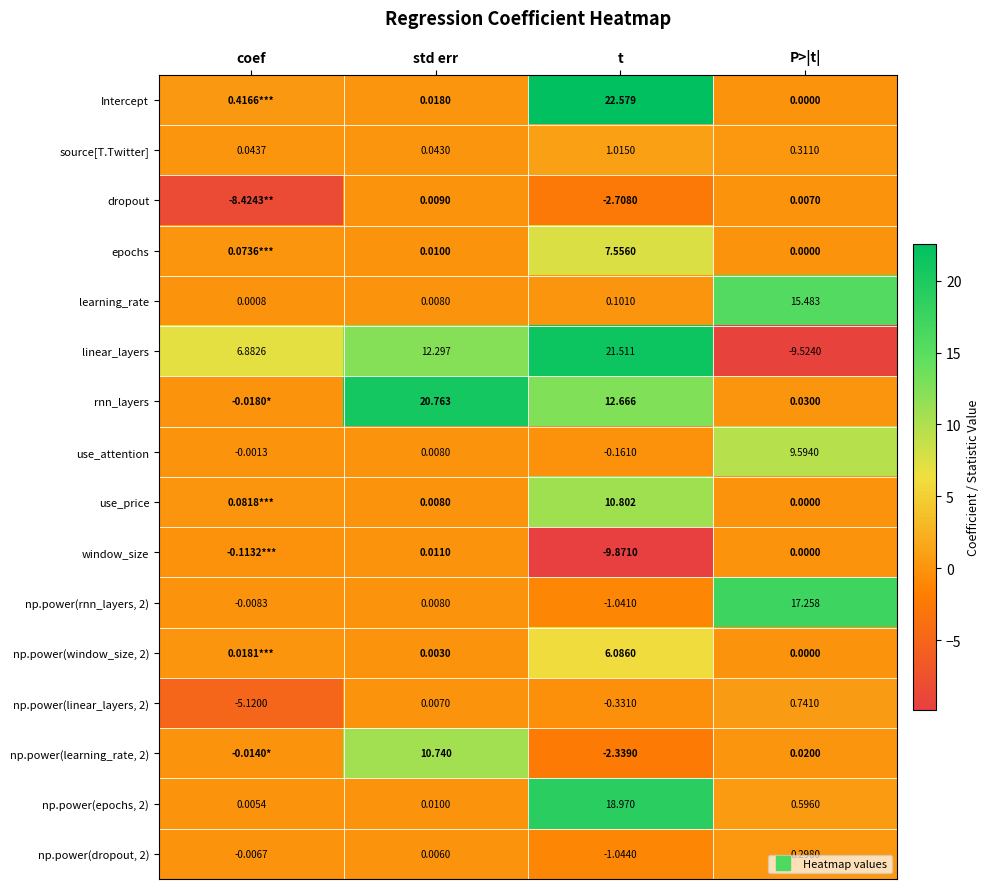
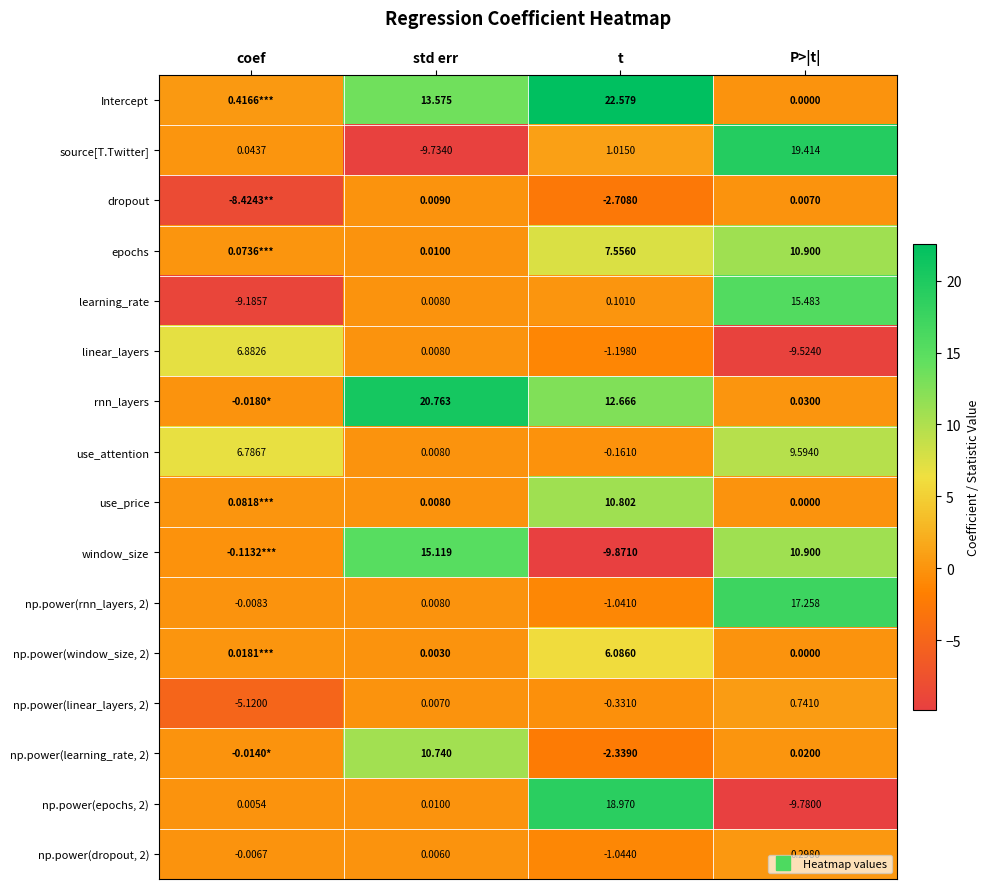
  {
    "Intercept": {
      "coef": "0.4166***",
-     "std err": "0.0180",
+     "std err": "13.575",
      "t": "22.579",
      "P>|t|": "0.0000"
    },
    "source[T.Twitter]": {
      "coef": "0.0437",
-     "std err": "0.0430",
+     "std err": "-9.7340",
      "t": "1.0150",
-     "P>|t|": "0.3110"
+     "P>|t|": "19.414"
    },
    "dropout": {
      "coef": "-8.4243**",
      "std err": "0.0090",
      "t": "-2.7080",
      "P>|t|": "0.0070"
    },
    "epochs": {
      "coef": "0.0736***",
      "std err": "0.0100",
      "t": "7.5560",
-     "P>|t|": "0.0000"
+     "P>|t|": "10.900"
    },
    "learning_rate": {
-     "coef": "0.0008",
+     "coef": "-9.1857",
      "std err": "0.0080",
      "t": "0.1010",
      "P>|t|": "15.483"
    },
    "linear_layers": {
      "coef": "6.8826",
-     "std err": "12.297",
-     "t": "21.511",
+     "std err": "0.0080",
+     "t": "-1.1980",
      "P>|t|": "-9.5240"
    },
    "rnn_layers": {
      "coef": "-0.0180*",
      "std err": "20.763",
      "t": "12.666",
      "P>|t|": "0.0300"
    },
    "use_attention": {
-     "coef": "-0.0013",
+     "coef": "6.7867",
      "std err": "0.0080",
      "t": "-0.1610",
      "P>|t|": "9.5940"
    },
    "use_price": {
      "coef": "0.0818***",
      "std err": "0.0080",
      "t": "10.802",
      "P>|t|": "0.0000"
    },
    "window_size": {
      "coef": "-0.1132***",
-     "std err": "0.0110",
+     "std err": "15.119",
      "t": "-9.8710",
-     "P>|t|": "0.0000"
+     "P>|t|": "10.900"
    },
    "np.power(rnn_layers, 2)": {
      "coef": "-0.0083",
      "std err": "0.0080",
      "t": "-1.0410",
      "P>|t|": "17.258"
    },
    "np.power(window_size, 2)": {
      "coef": "0.0181***",
      "std err": "0.0030",
      "t": "6.0860",
      "P>|t|": "0.0000"
    },
    "np.power(linear_layers, 2)": {
      "coef": "-5.1200",
      "std err": "0.0070",
      "t": "-0.3310",
      "P>|t|": "0.7410"
    },
    "np.power(learning_rate, 2)": {
      "coef": "-0.0140*",
      "std err": "10.740",
      "t": "-2.3390",
      "P>|t|": "0.0200"
    },
    "np.power(epochs, 2)": {
      "coef": "0.0054",
      "std err": "0.0100",
      "t": "18.970",
-     "P>|t|": "0.5960"
+     "P>|t|": "-9.7800"
    },
    "np.power(dropout, 2)": {
      "coef": "-0.0067",
      "std err": "0.0060",
      "t": "-1.0440"
    }
  }
